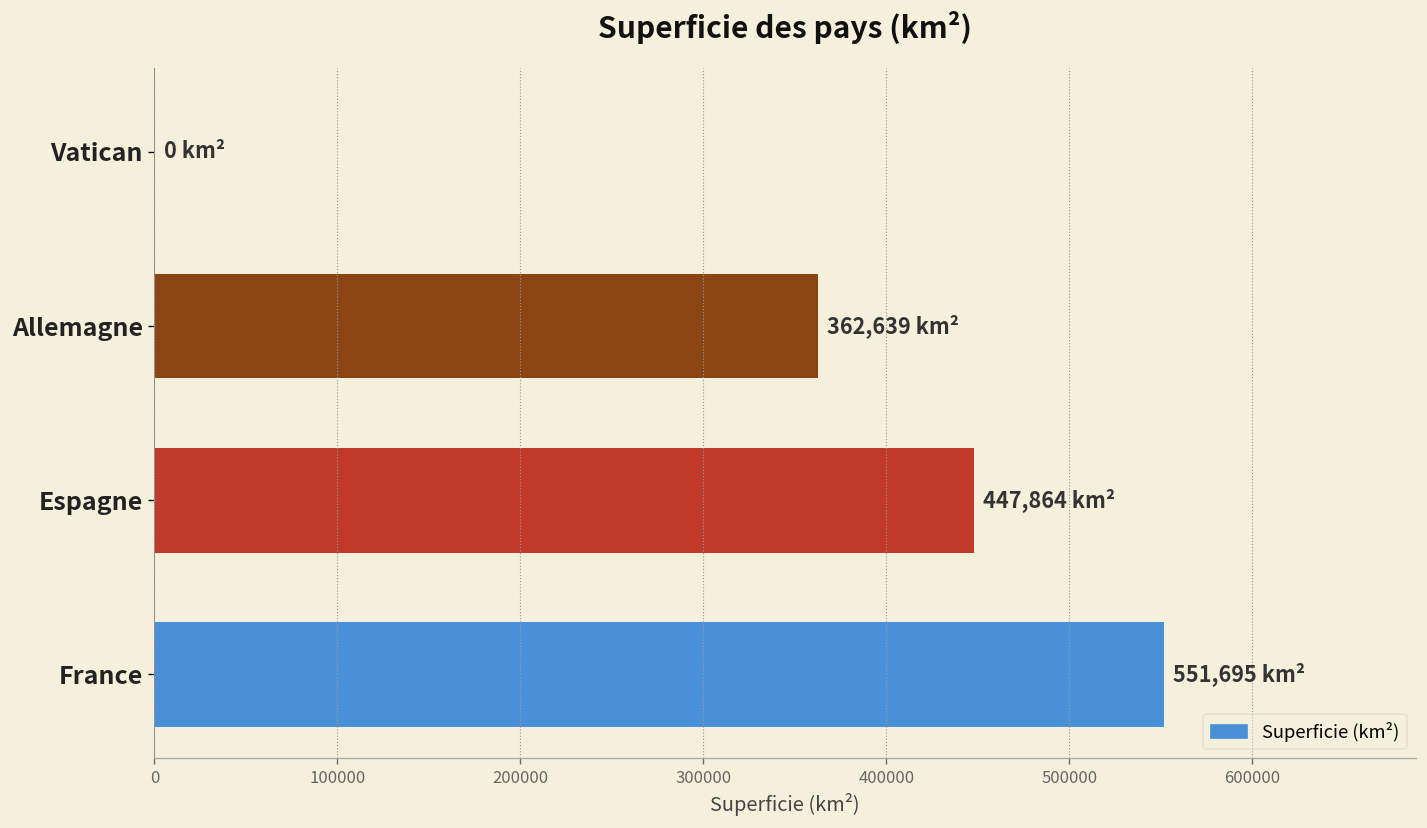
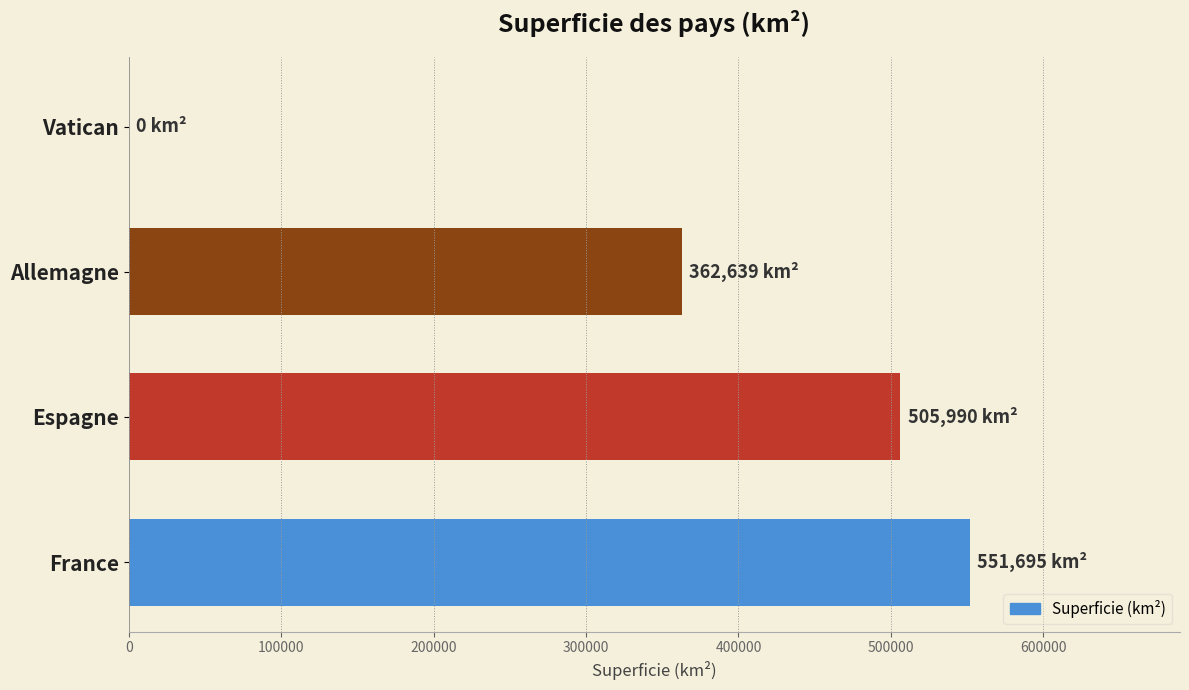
  {
    "Vatican": "0",
    "Allemagne": "362,639",
-   "Espagne": "447,864",
+   "Espagne": "505,990",
    "France": "551,695"
  }
